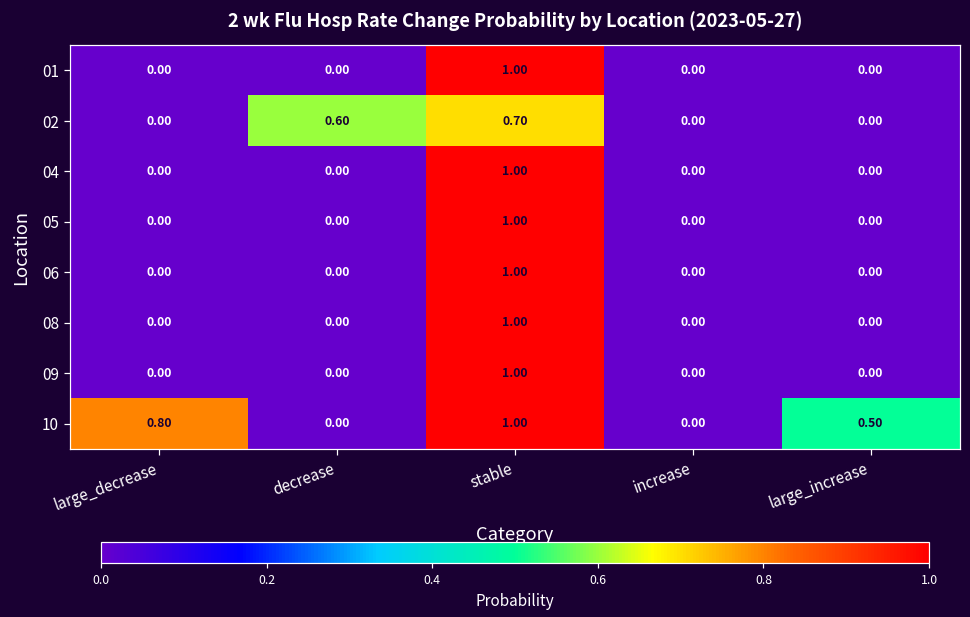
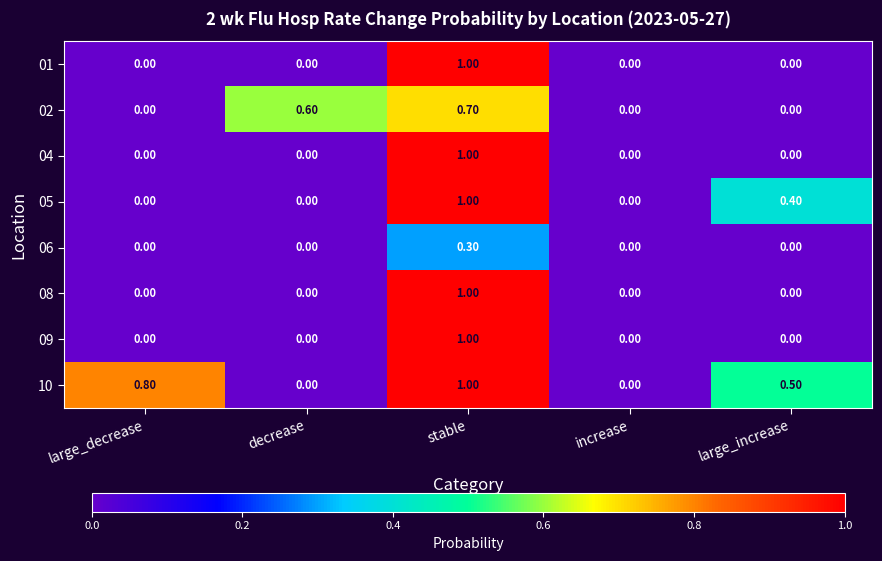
  {
    "01": {
      "large_decrease": 0.00,
      "decrease": 0.00,
      "stable": 1.00,
      "increase": 0.00,
      "large_increase": 0.00
    },
    "02": {
      "large_decrease": 0.00,
      "decrease": 0.60,
      "stable": 0.70,
      "increase": 0.00,
      "large_increase": 0.00
    },
    "04": {
      "large_decrease": 0.00,
      "decrease": 0.00,
      "stable": 1.00,
      "increase": 0.00,
      "large_increase": 0.00
    },
    "05": {
      "large_decrease": 0.00,
      "decrease": 0.00,
      "stable": 1.00,
      "increase": 0.00,
-     "large_increase": 0.00
+     "large_increase": 0.40
    },
    "06": {
      "large_decrease": 0.00,
      "decrease": 0.00,
-     "stable": 1.00,
+     "stable": 0.30,
      "increase": 0.00,
      "large_increase": 0.00
    },
    "08": {
      "large_decrease": 0.00,
      "decrease": 0.00,
      "stable": 1.00,
      "increase": 0.00,
      "large_increase": 0.00
    },
    "09": {
      "large_decrease": 0.00,
      "decrease": 0.00,
      "stable": 1.00,
      "increase": 0.00,
      "large_increase": 0.00
    },
    "10": {
      "large_decrease": 0.80,
      "decrease": 0.00,
      "stable": 1.00,
      "increase": 0.00,
      "large_increase": 0.50
    }
  }
